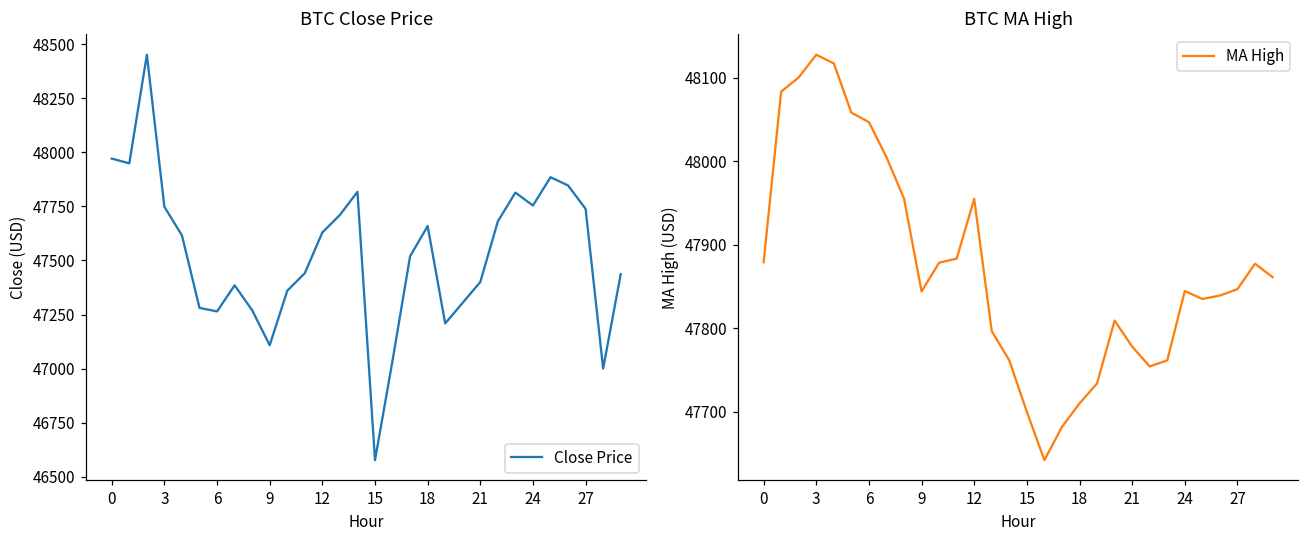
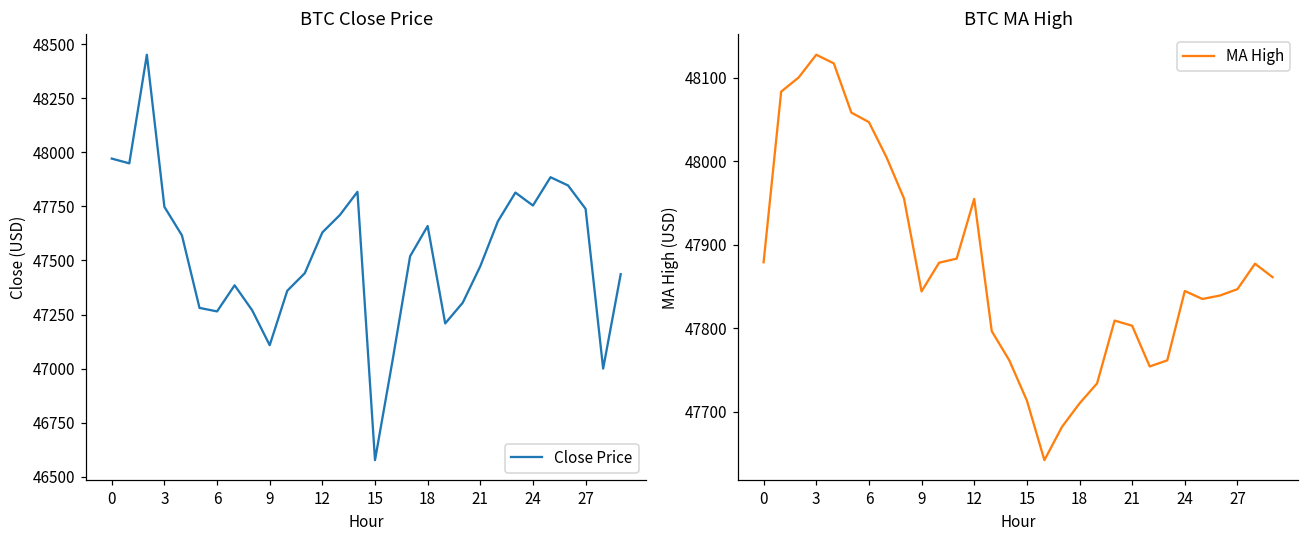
  {
    "BTC Close Price": {
      "0": 47970,
      "3": 47750,
      "6": 47260,
      "9": 47110,
      "12": 47630,
      "15": 46580,
      "18": 47660,
-     "21": 47400,
+     "21": 47470,
      "24": 47750,
      "27": 47740
    },
    "BTC MA High": {
      "0": 47880,
      "3": 48130,
      "6": 48050,
      "9": 47840,
      "12": 47950,
-     "15": 47700,
+     "15": 47710,
      "18": 47710,
-     "21": 47780,
+     "21": 47800,
      "24": 47840,
      "27": 47850
    }
  }
